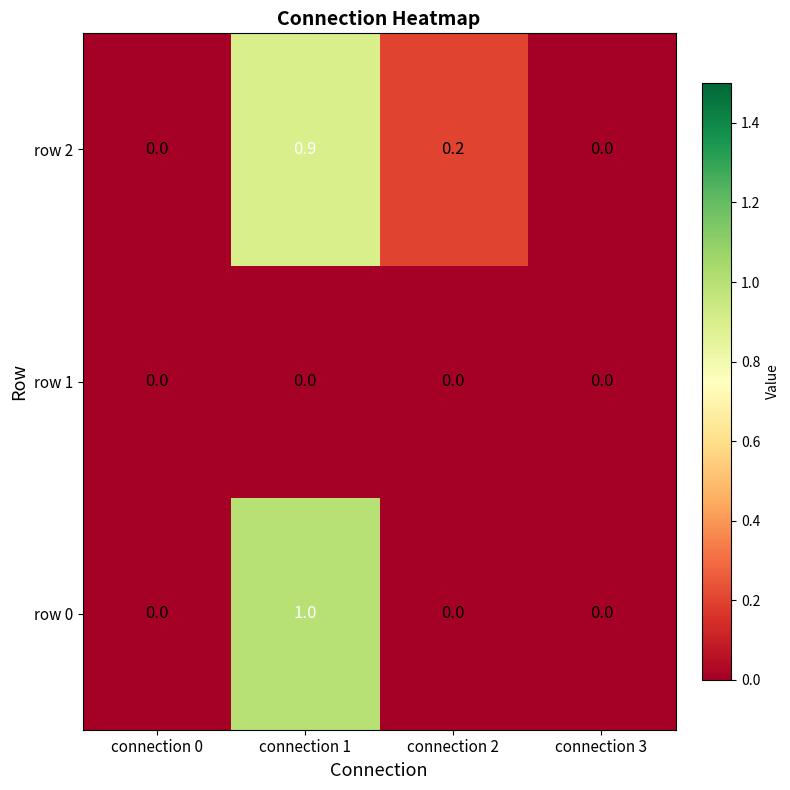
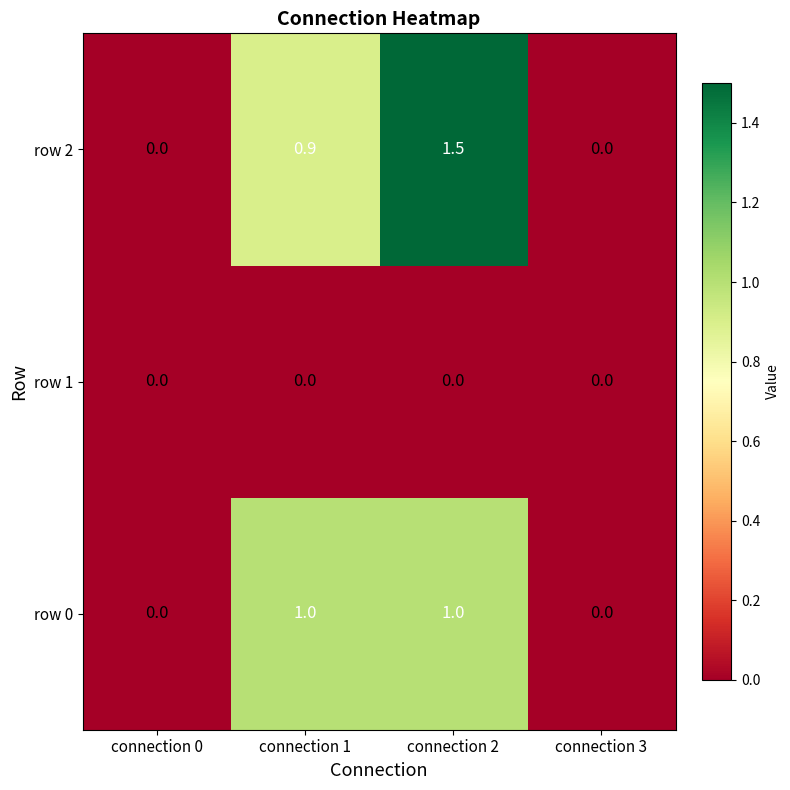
  {
    "row 2": {
      "connection 0": 0.0,
      "connection 1": 0.9,
-     "connection 2": 0.2,
+     "connection 2": 1.5,
      "connection 3": 0.0
    },
    "row 1": {
      "connection 0": 0.0,
      "connection 1": 0.0,
      "connection 2": 0.0,
      "connection 3": 0.0
    },
    "row 0": {
      "connection 0": 0.0,
      "connection 1": 1.0,
-     "connection 2": 0.0,
+     "connection 2": 1.0,
      "connection 3": 0.0
    }
  }
